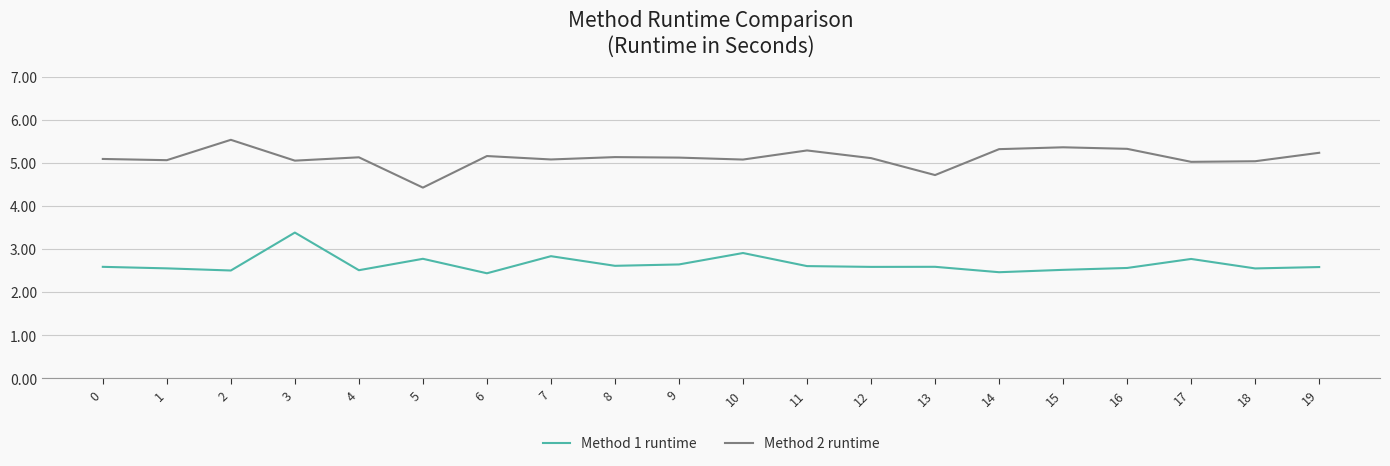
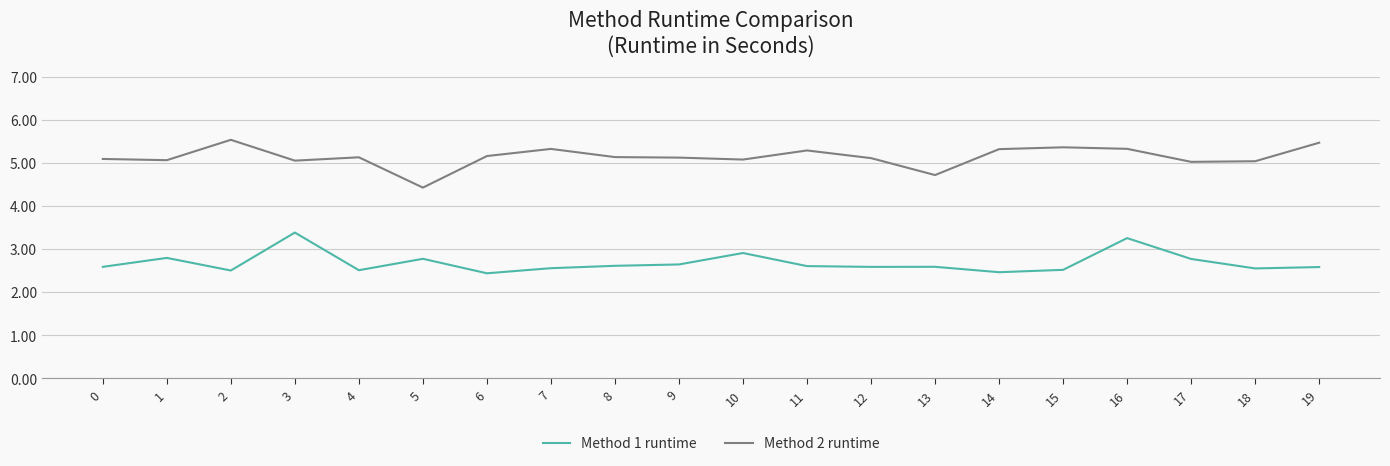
  {
    "Method 1 runtime": {
      "0": 2.6,
-     "1": 2.6,
+     "1": 2.8,
      "2": 2.5,
      "3": 3.4,
      "4": 2.5,
      "5": 2.8,
      "6": 2.4,
-     "7": 2.8,
+     "7": 2.6,
      "8": 2.6,
      "9": 2.6,
      "10": 2.9,
      "11": 2.6,
      "12": 2.6,
      "13": 2.6,
      "14": 2.5,
      "15": 2.5,
-     "16": 2.6,
+     "16": 3.3,
      "17": 2.8,
      "18": 2.6,
      "19": 2.6
    },
    "Method 2 runtime": {
      "0": 5.1,
      "1": 5.1,
      "2": 5.5,
      "3": 5.1,
      "4": 5.1,
      "5": 4.4,
      "6": 5.2,
-     "7": 5.1,
+     "7": 5.3,
      "8": 5.1,
      "9": 5.1,
      "10": 5.1,
      "11": 5.3,
      "12": 5.1,
      "13": 4.7,
      "14": 5.3,
      "15": 5.4,
      "16": 5.3,
      "17": 5.0,
      "18": 5.0,
-     "19": 5.2
+     "19": 5.5
    }
  }
